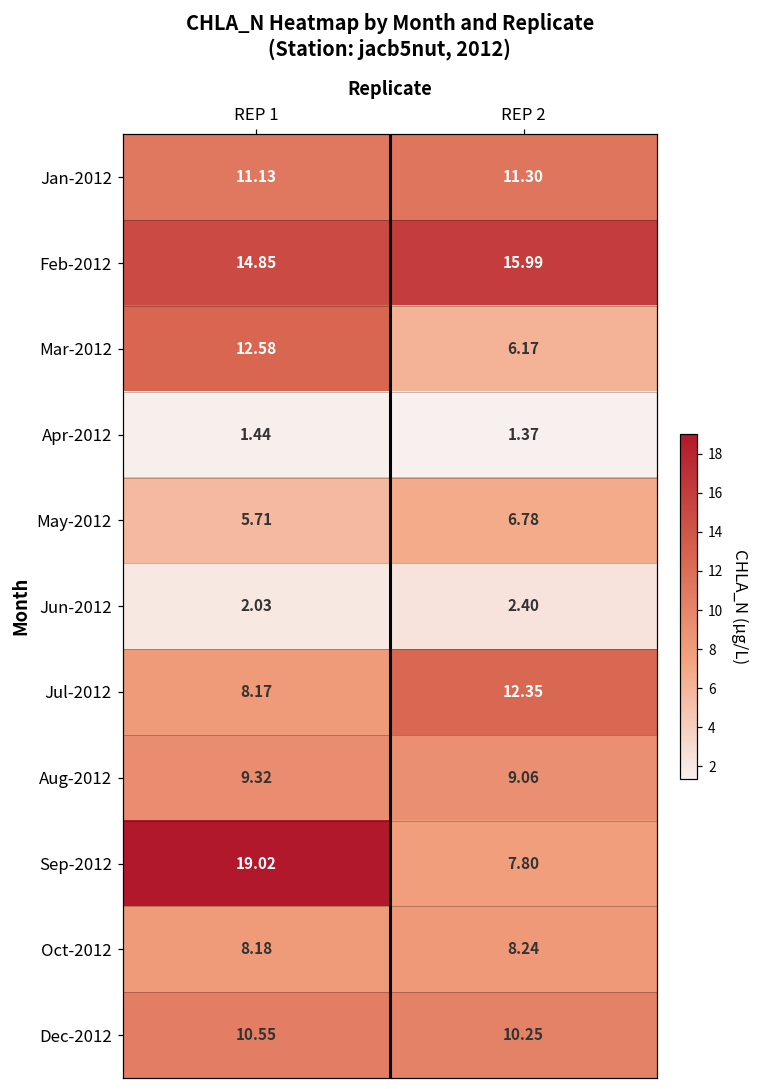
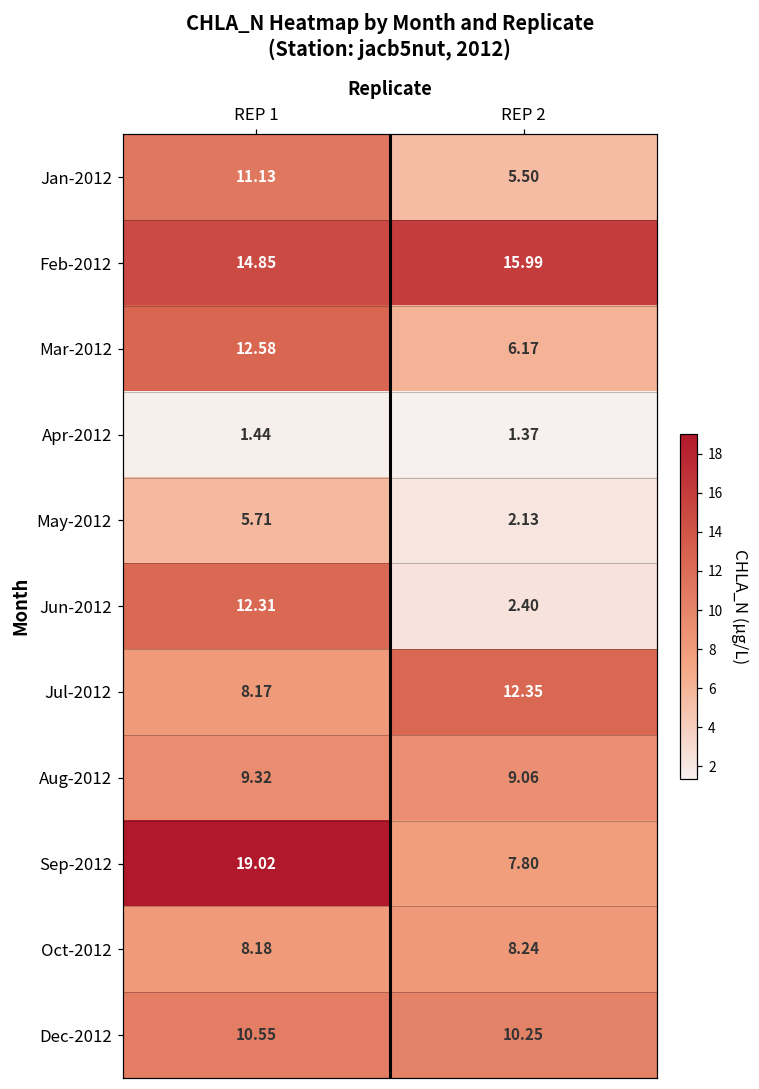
  {
    "Jan-2012": {
      "REP 1": 11.13,
-     "REP 2": 11.30
+     "REP 2": 5.50
    },
    "Feb-2012": {
      "REP 1": 14.85,
      "REP 2": 15.99
    },
    "Mar-2012": {
      "REP 1": 12.58,
      "REP 2": 6.17
    },
    "Apr-2012": {
      "REP 1": 1.44,
      "REP 2": 1.37
    },
    "May-2012": {
      "REP 1": 5.71,
-     "REP 2": 6.78
+     "REP 2": 2.13
    },
    "Jun-2012": {
-     "REP 1": 2.03,
+     "REP 1": 12.31,
      "REP 2": 2.40
    },
    "Jul-2012": {
      "REP 1": 8.17,
      "REP 2": 12.35
    },
    "Aug-2012": {
      "REP 1": 9.32,
      "REP 2": 9.06
    },
    "Sep-2012": {
      "REP 1": 19.02,
      "REP 2": 7.80
    },
    "Oct-2012": {
      "REP 1": 8.18,
      "REP 2": 8.24
    },
    "Dec-2012": {
      "REP 1": 10.55,
      "REP 2": 10.25
    }
  }
